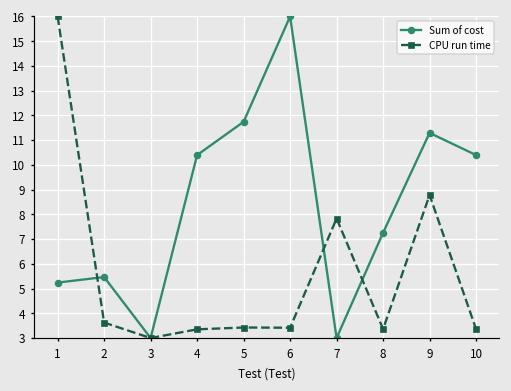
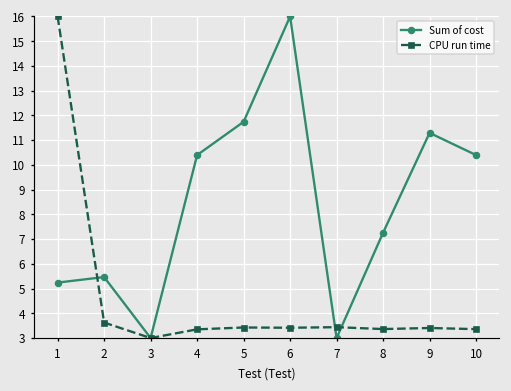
  {
    "Sum of cost": {
      "1": 5.2,
      "2": 5.5,
      "4": 10.4,
      "5": 11.7,
      "6": 16.0,
      "7": 3.0,
      "8": 7.3,
      "9": 11.3,
      "10": 10.4
    },
    "CPU run time": {
      "1": 16.0,
      "2": 3.6,
      "4": 3.4,
      "5": 3.4,
      "6": 3.4,
-     "7": 7.8,
+     "7": 3.4,
      "8": 3.4,
-     "9": 8.8,
+     "9": 3.4,
      "10": 3.4
    }
  }
